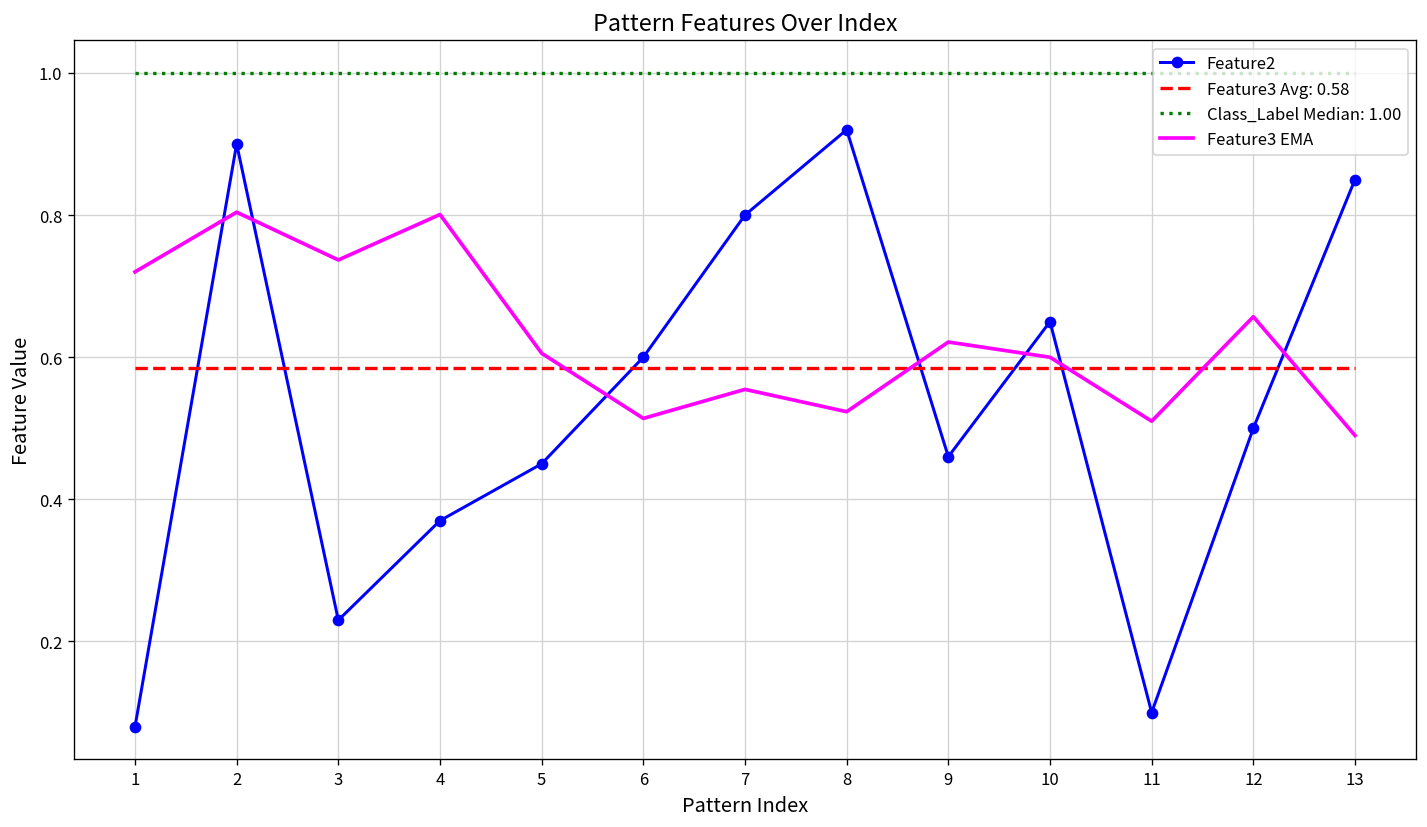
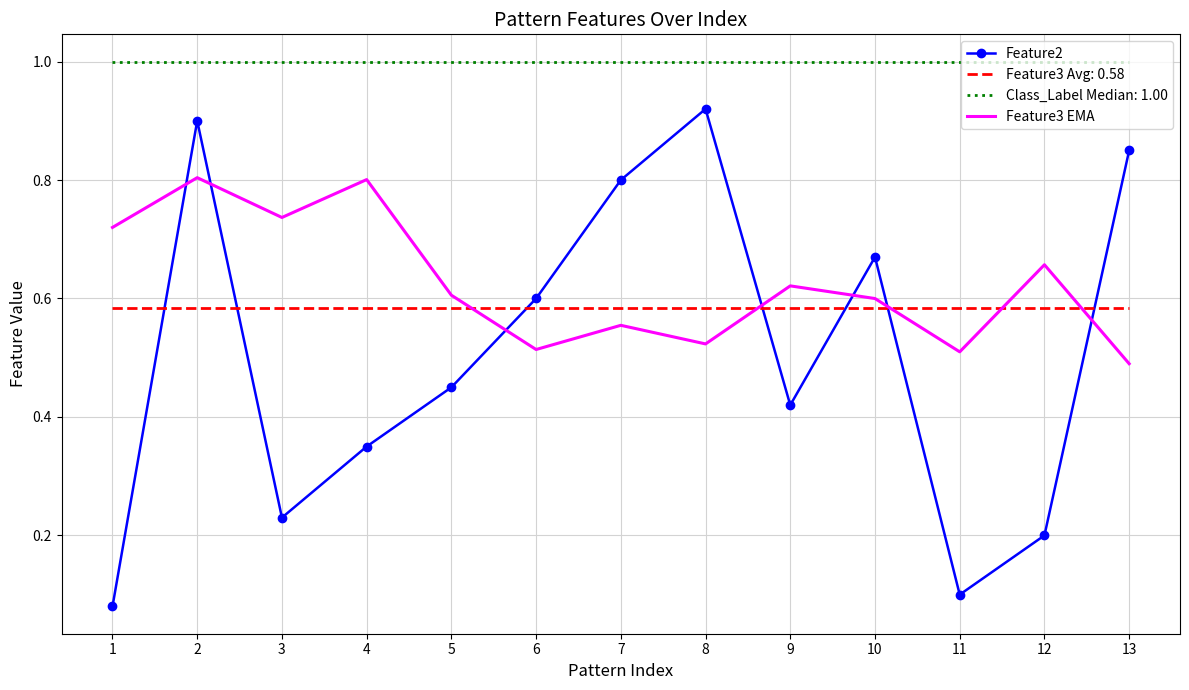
  {
    "Feature2": {
      "1": 0.08,
      "2": 0.90,
      "3": 0.23,
-     "4": 0.37,
+     "4": 0.35,
      "5": 0.45,
      "6": 0.60,
      "7": 0.80,
      "8": 0.92,
-     "9": 0.46,
-     "10": 0.65,
+     "9": 0.42,
+     "10": 0.67,
      "11": 0.10,
-     "12": 0.5,
+     "12": 0.2,
      "13": 0.85
    },
    "Feature3 Avg: 0.58": {
      "1": 0.58,
      "2": 0.58,
      "3": 0.58,
      "4": 0.58,
      "5": 0.58,
      "6": 0.58,
      "7": 0.58,
      "8": 0.58,
      "9": 0.58,
      "10": 0.58,
      "11": 0.58,
      "12": 0.58,
      "13": 0.58
    },
    "Class_Label Median: 1.00": {
      "1": 1.00,
      "2": 1.00,
      "3": 1.00,
      "4": 1.00,
      "5": 1.00,
      "6": 1.00,
      "7": 1.00,
      "8": 1.00,
      "9": 1.00,
      "10": 1.00,
      "11": 1.00
    },
    "Feature3 EMA": {
      "1": 0.72,
      "2": 0.80,
      "3": 0.74,
      "4": 0.80,
      "5": 0.61,
      "6": 0.51,
      "7": 0.55,
      "8": 0.52,
      "9": 0.62,
      "10": 0.60,
      "11": 0.51,
      "12": 0.66,
      "13": 0.49
    }
  }
